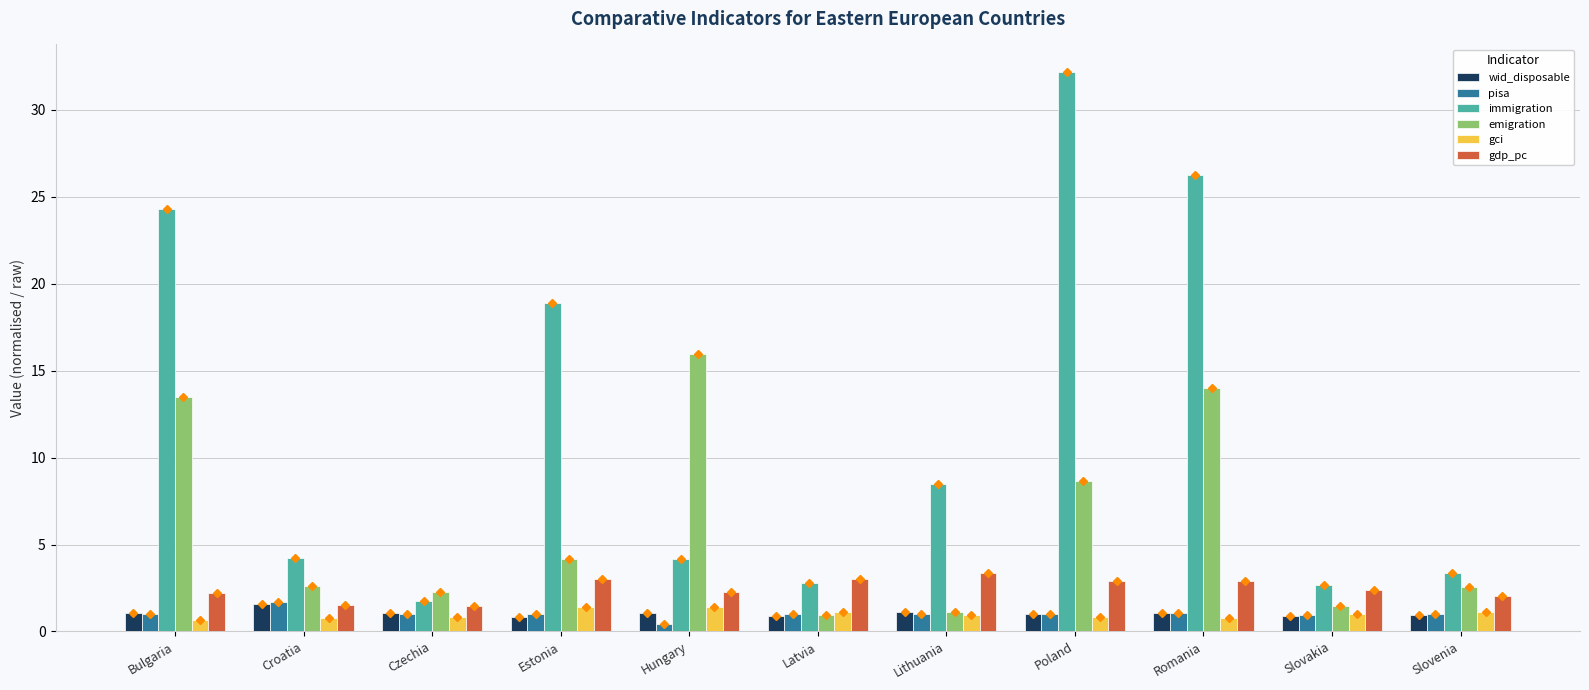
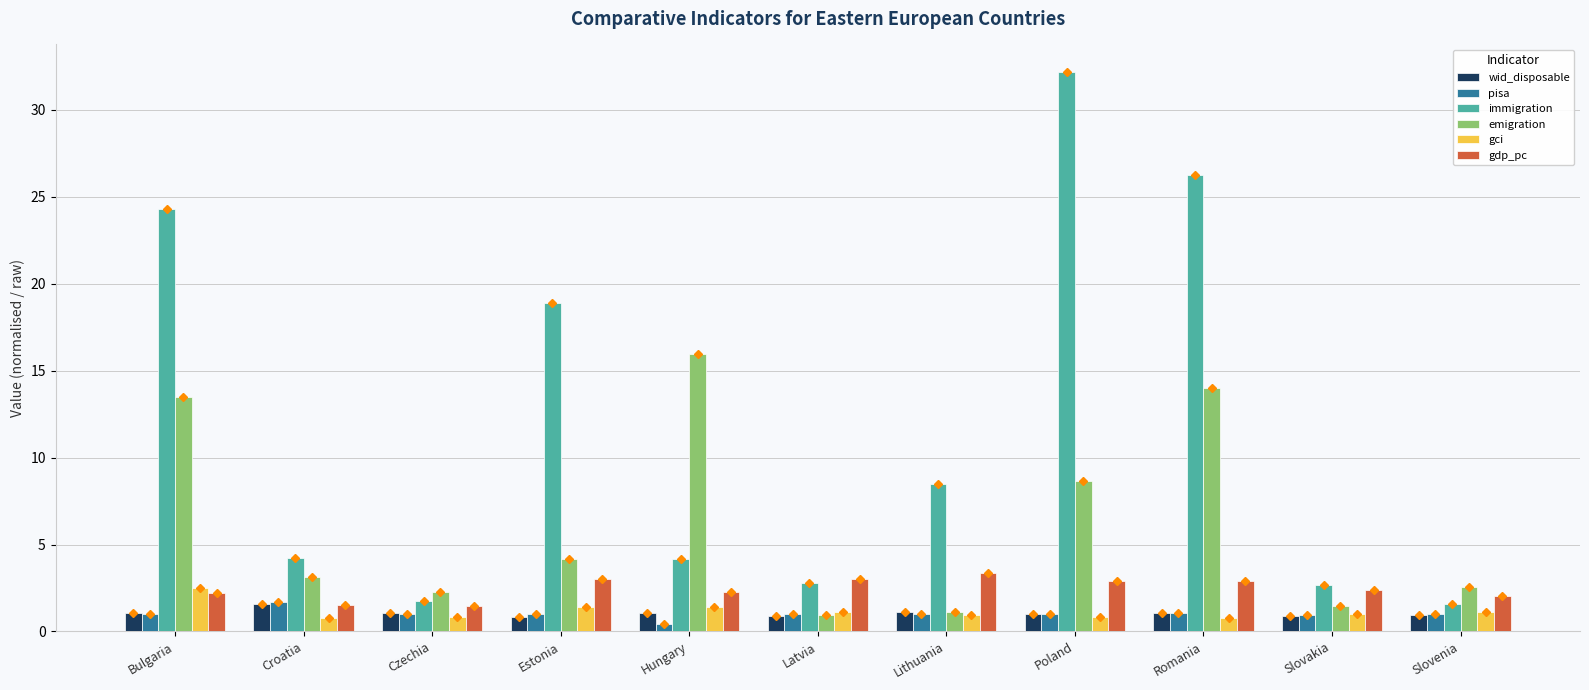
  {
    "wid_disposable": {
      "Bulgaria": 1.0,
      "Croatia": 1.6,
      "Czechia": 1.0,
      "Estonia": 0.8,
      "Hungary": 1.1,
      "Latvia": 0.9,
      "Lithuania": 1.1,
      "Poland": 1.0,
      "Romania": 1.1,
      "Slovakia": 0.9,
      "Slovenia": 1.0
    },
    "pisa": {
      "Bulgaria": 1.0,
      "Croatia": 1.7,
      "Czechia": 1.0,
      "Estonia": 1.0,
      "Hungary": 0.4,
      "Latvia": 1.0,
      "Lithuania": 1.0,
      "Poland": 1.0,
      "Romania": 1.0,
      "Slovakia": 1.0,
      "Slovenia": 1.0
    },
    "immigration": {
      "Bulgaria": 24.3,
      "Croatia": 4.2,
      "Czechia": 1.8,
      "Estonia": 18.9,
      "Hungary": 4.2,
      "Latvia": 2.8,
      "Lithuania": 8.5,
      "Poland": 32.2,
      "Romania": 26.2,
      "Slovakia": 2.7,
-     "Slovenia": 3.4
+     "Slovenia": 1.6
    },
    "emigration": {
      "Bulgaria": 13.5,
-     "Croatia": 2.6,
+     "Croatia": 3.1,
      "Czechia": 2.3,
      "Estonia": 4.2,
      "Hungary": 15.9,
      "Latvia": 0.9,
      "Lithuania": 1.1,
      "Poland": 8.7,
      "Romania": 14.0,
      "Slovakia": 1.5,
      "Slovenia": 2.6
    },
    "gci": {
-     "Bulgaria": 0.7,
+     "Bulgaria": 2.5,
      "Croatia": 0.8,
      "Czechia": 0.8,
      "Estonia": 1.4,
      "Hungary": 1.4,
      "Latvia": 1.1,
      "Lithuania": 1.0,
      "Poland": 0.8,
      "Romania": 0.8,
      "Slovakia": 1.0,
      "Slovenia": 1.1
    },
    "gdp_pc": {
      "Bulgaria": 2.2,
      "Croatia": 1.5,
      "Czechia": 1.5,
      "Estonia": 3.0,
      "Hungary": 2.3,
      "Latvia": 3.0,
      "Lithuania": 3.4,
      "Poland": 2.9,
      "Romania": 2.9,
      "Slovakia": 2.4,
      "Slovenia": 2.0
    }
  }
